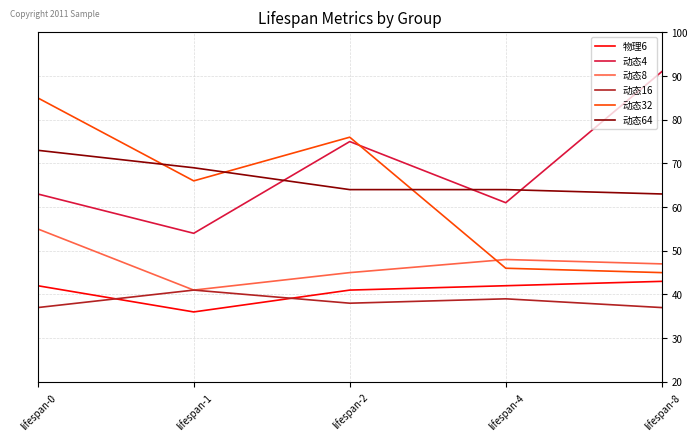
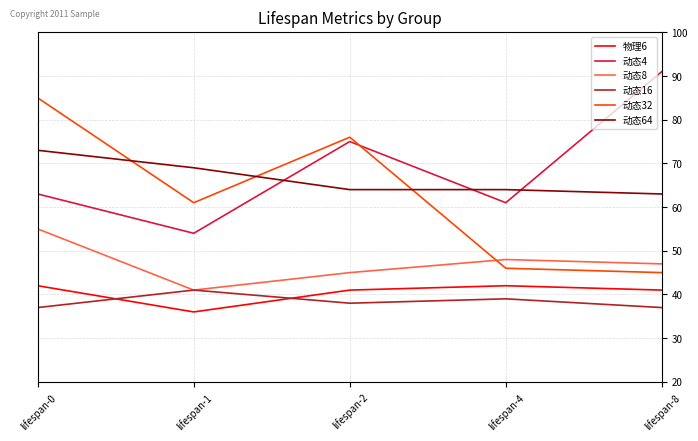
  {
    "物理6": {
      "lifespan-0": 42,
      "lifespan-1": 36,
      "lifespan-2": 41,
      "lifespan-4": 42,
-     "lifespan-8": 43
+     "lifespan-8": 41
    },
    "动态8": {
      "lifespan-0": 55,
      "lifespan-2": 45,
      "lifespan-4": 48,
      "lifespan-8": 47
    },
    "动态32": {
      "lifespan-0": 85,
-     "lifespan-1": 66,
+     "lifespan-1": 61,
      "lifespan-2": 76,
      "lifespan-4": 46,
      "lifespan-8": 45
    },
    "动态64": {
      "lifespan-0": 73,
      "lifespan-1": 69,
      "lifespan-2": 64,
      "lifespan-4": 64,
      "lifespan-8": 63
    }
  }
